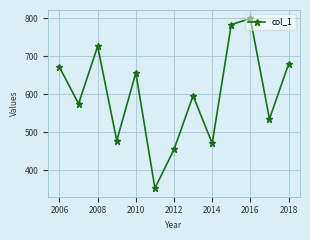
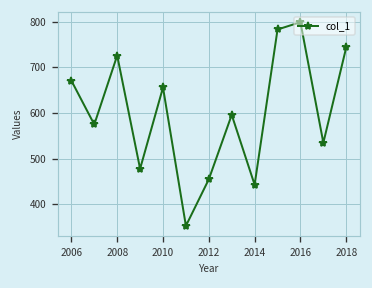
  {
    "2006": 670,
    "2008": 730,
    "2010": 660,
    "2012": 460,
-   "2014": 470,
-   "2018": 680
+   "2014": 440,
+   "2018": 740
  }
